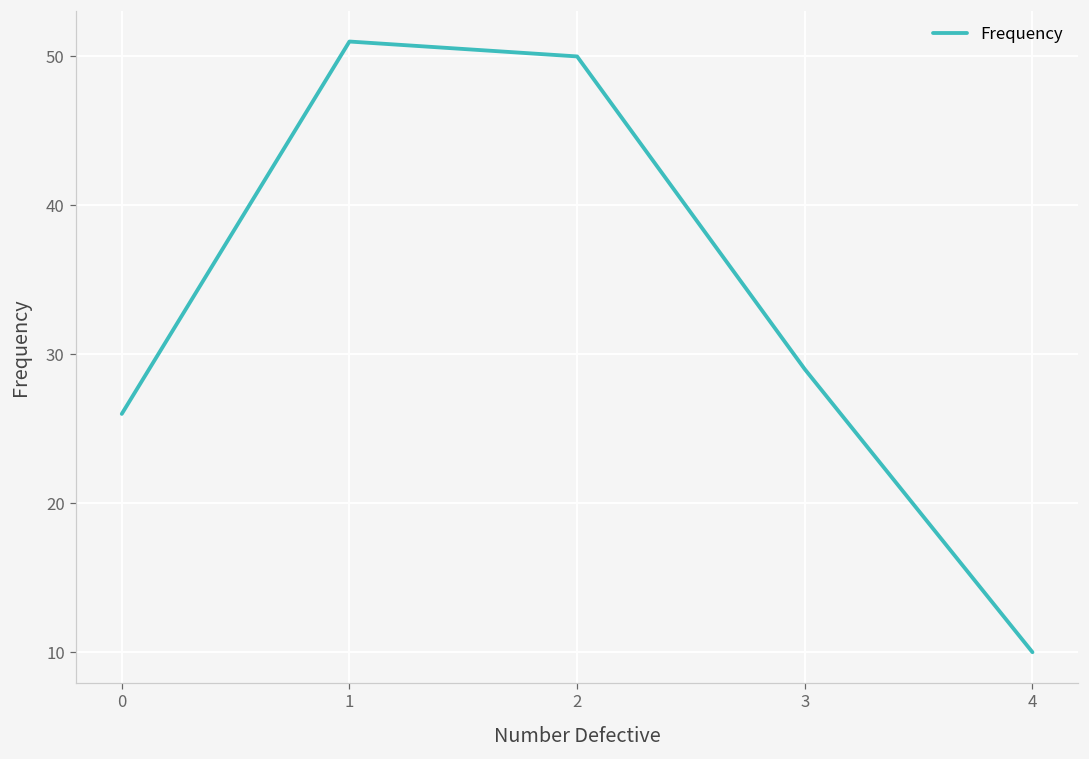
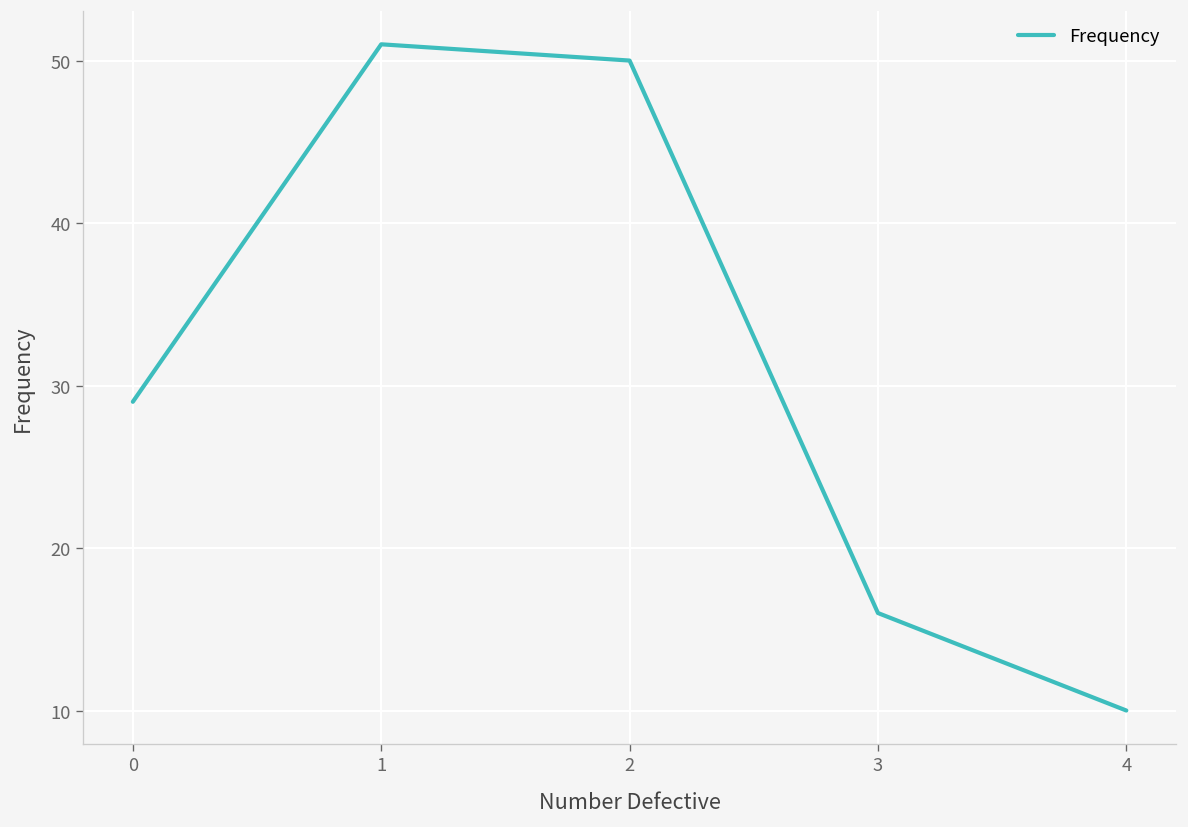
  {
-   "0": 26,
+   "0": 29,
    "1": 51,
    "2": 50,
-   "3": 29,
+   "3": 16,
    "4": 10
  }
